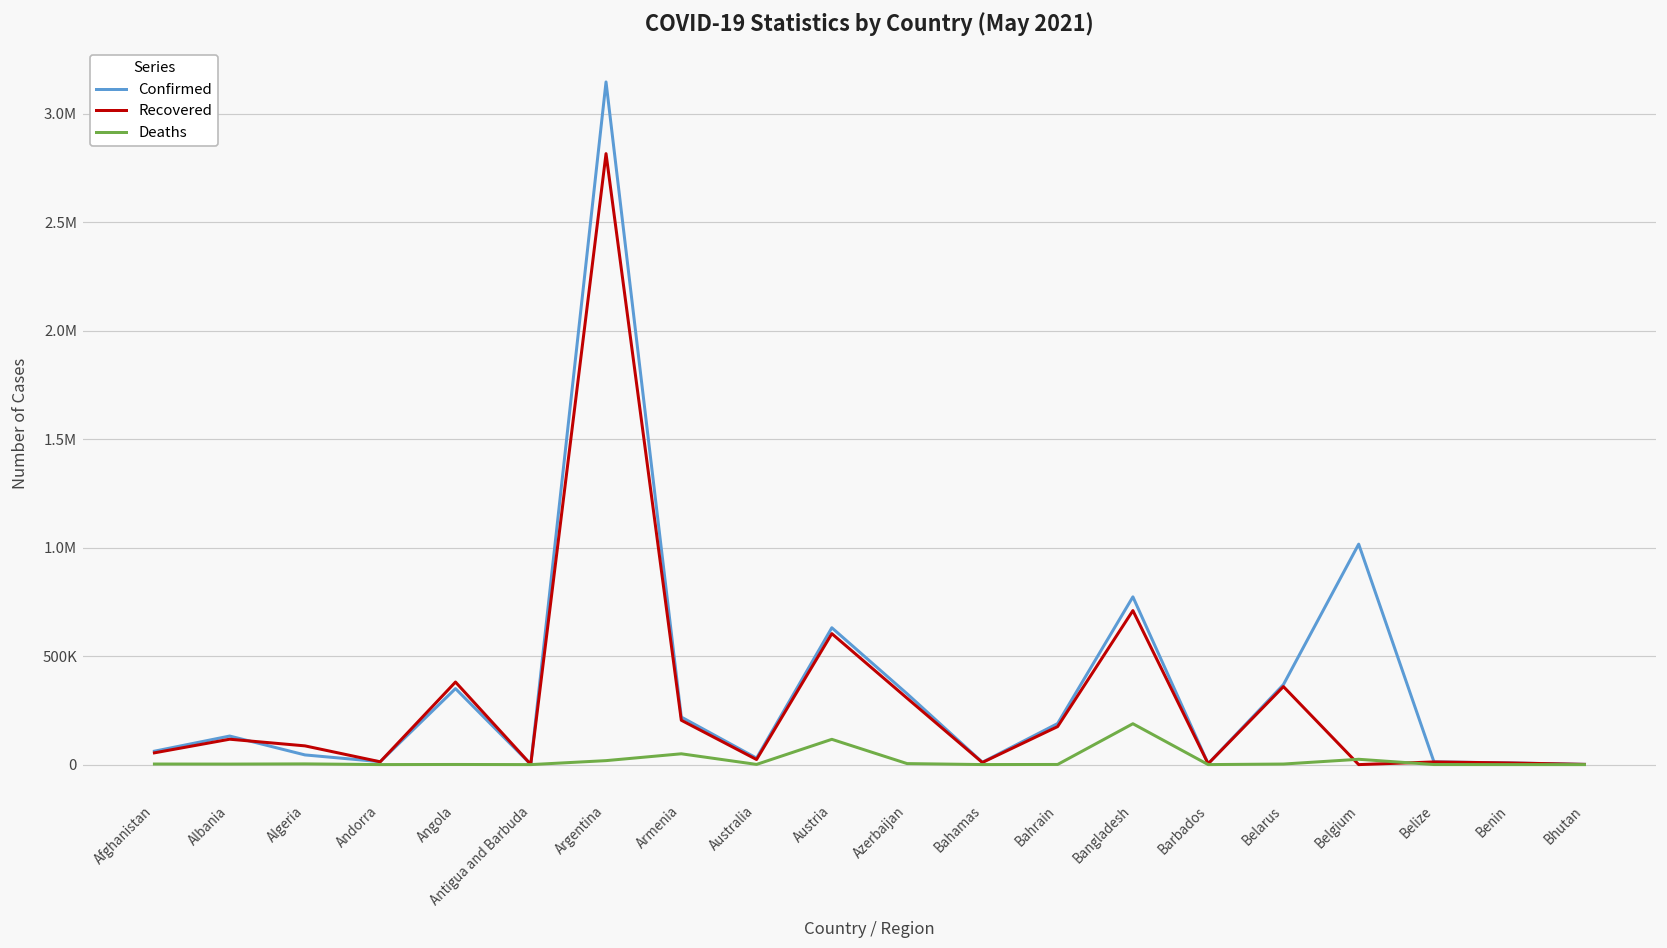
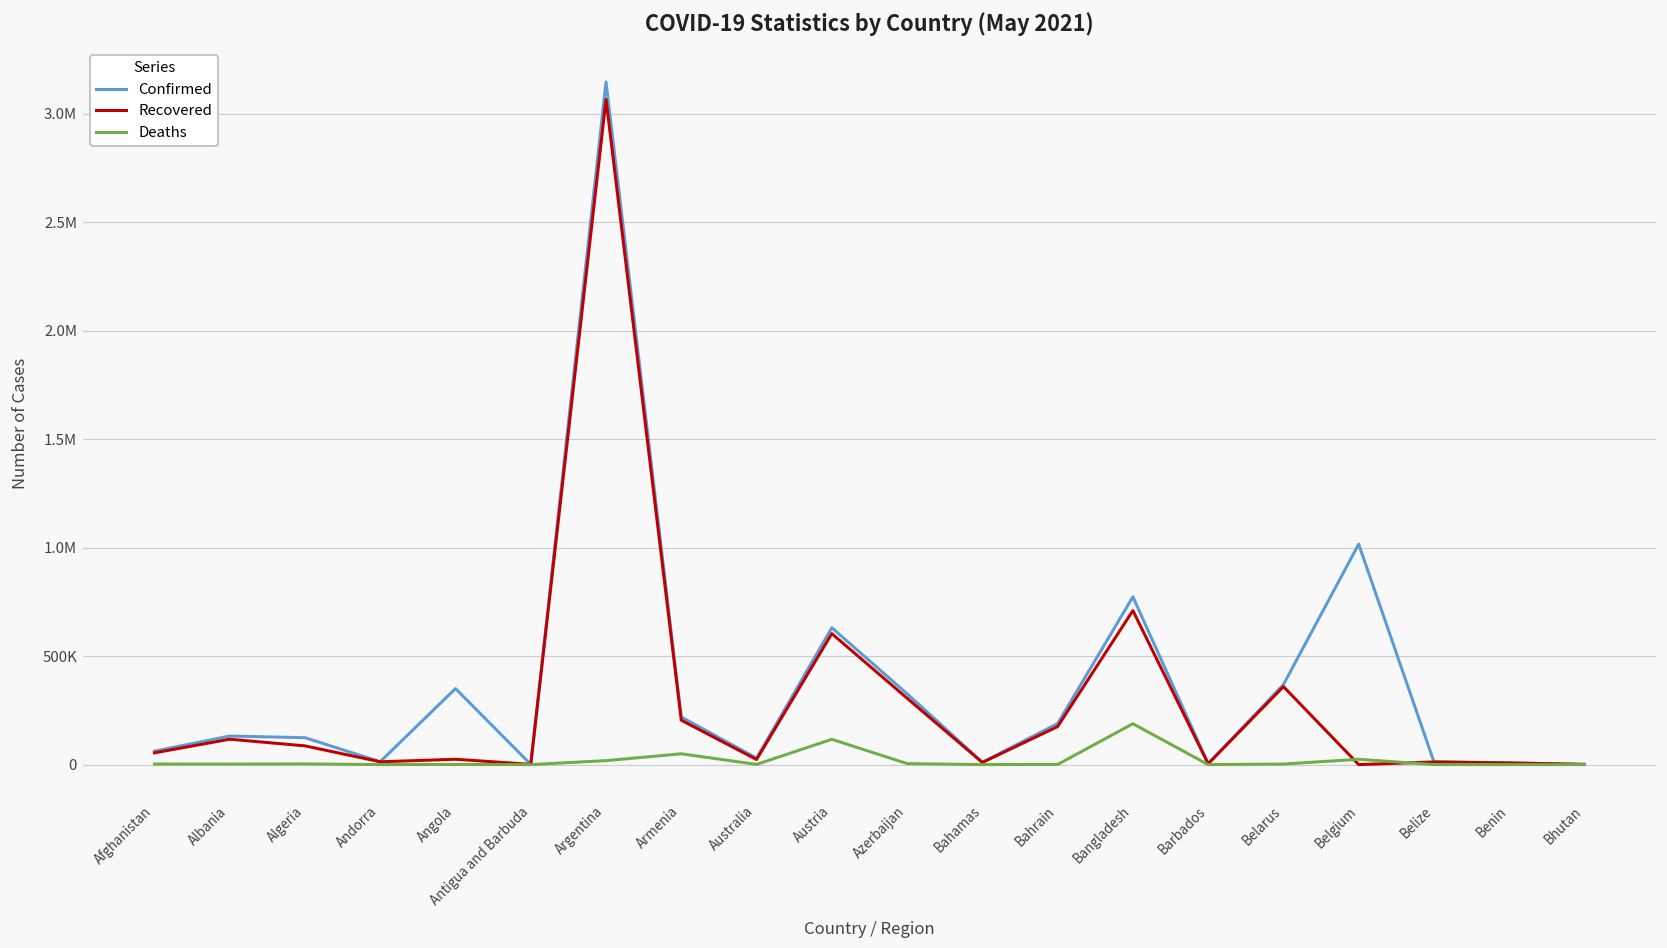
  {
    "Confirmed": {
      "Albania": 130000,
-     "Algeria": 40000,
+     "Algeria": 120000,
      "Angola": 350000,
      "Argentina": 3150000,
      "Armenia": 220000,
      "Austria": 630000,
      "Azerbaijan": 330000,
      "Bangladesh": 770000,
      "Belgium": 1020000
    },
    "Recovered": {
      "Albania": 120000,
      "Algeria": 90000,
-     "Angola": 380000,
-     "Argentina": 2820000,
+     "Angola": 20000,
+     "Argentina": 3070000,
      "Armenia": 200000,
      "Austria": 600000,
      "Azerbaijan": 310000,
      "Bangladesh": 710000,
      "Belgium": 0
    },
    "Deaths": {
      "Afghanistan": 0,
      "Albania": 0,
      "Algeria": 0,
      "Angola": 0,
      "Argentina": 20000,
      "Armenia": 50000,
      "Australia": 0,
      "Austria": 120000,
      "Azerbaijan": 0,
      "Bahrain": 0,
      "Bangladesh": 190000,
      "Belarus": 0,
      "Belgium": 20000
    }
  }
